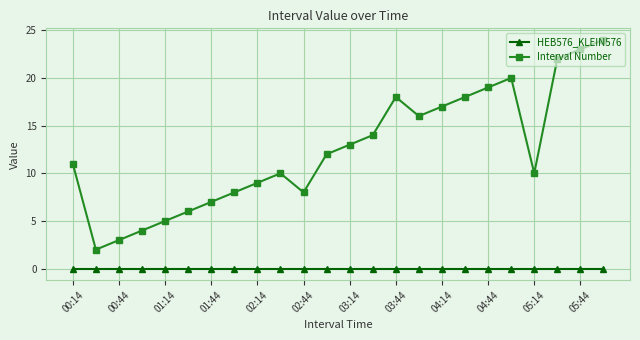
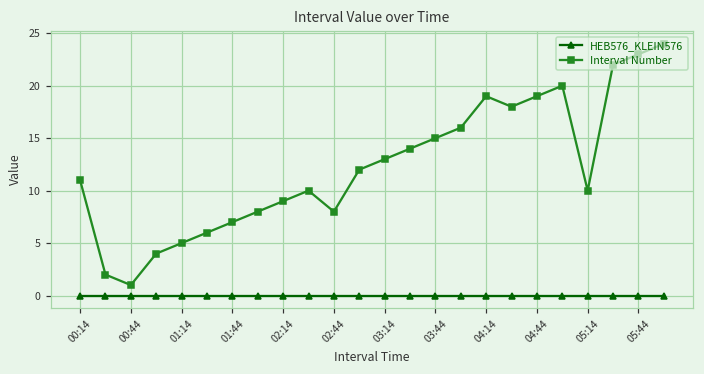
  {
    "HEB576_KLEIN576": {
      "00:14": 0,
      "00:44": 0,
      "01:14": 0,
      "01:44": 0,
      "02:14": 0,
      "02:44": 0,
      "03:14": 0,
      "03:44": 0,
      "04:14": 0,
      "04:44": 0,
      "05:14": 0,
      "05:44": 0
    },
    "Interval Number": {
      "00:14": 11,
-     "00:44": 3,
+     "00:44": 1,
      "01:14": 5,
      "01:44": 7,
      "02:14": 9,
      "02:44": 8,
      "03:14": 13,
-     "03:44": 18,
-     "04:14": 17,
+     "03:44": 15,
+     "04:14": 19,
      "04:44": 19,
      "05:14": 10
    }
  }
